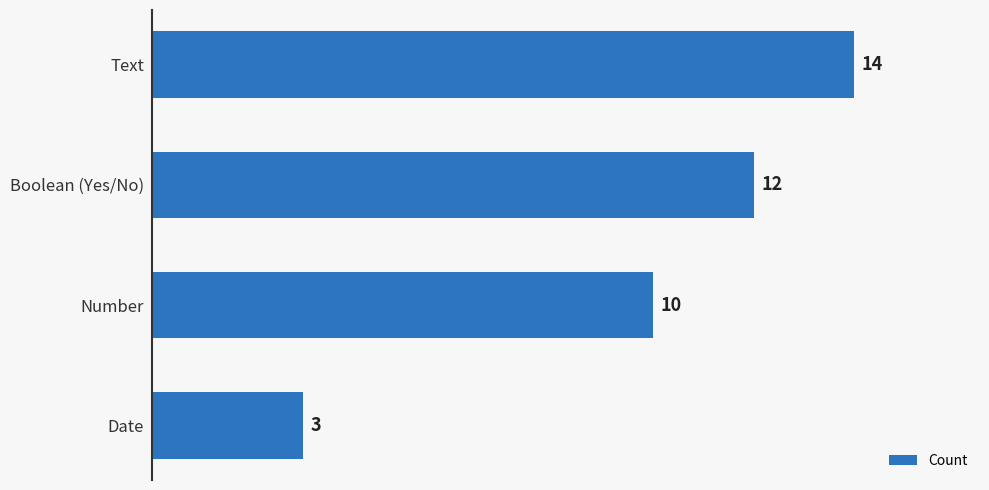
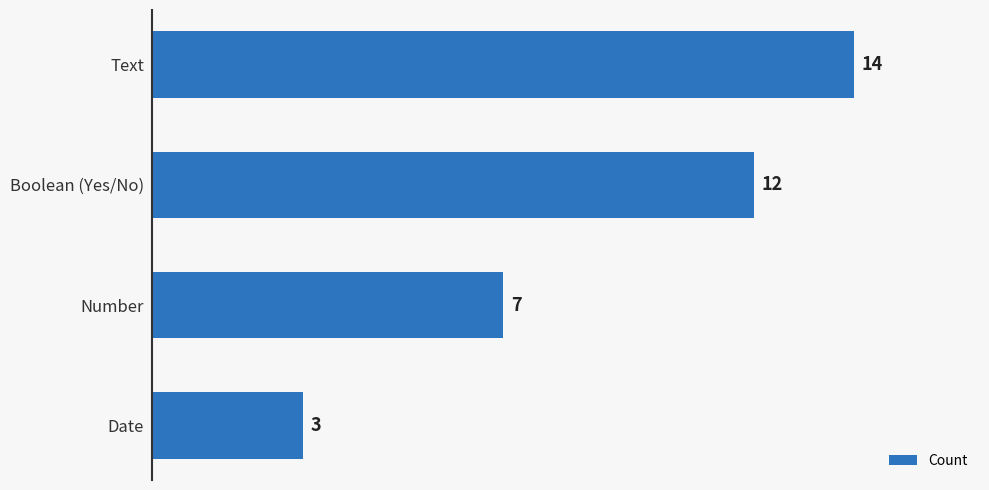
  {
    "Text": 14,
    "Boolean (Yes/No)": 12,
-   "Number": 10,
+   "Number": 7,
    "Date": 3
  }
